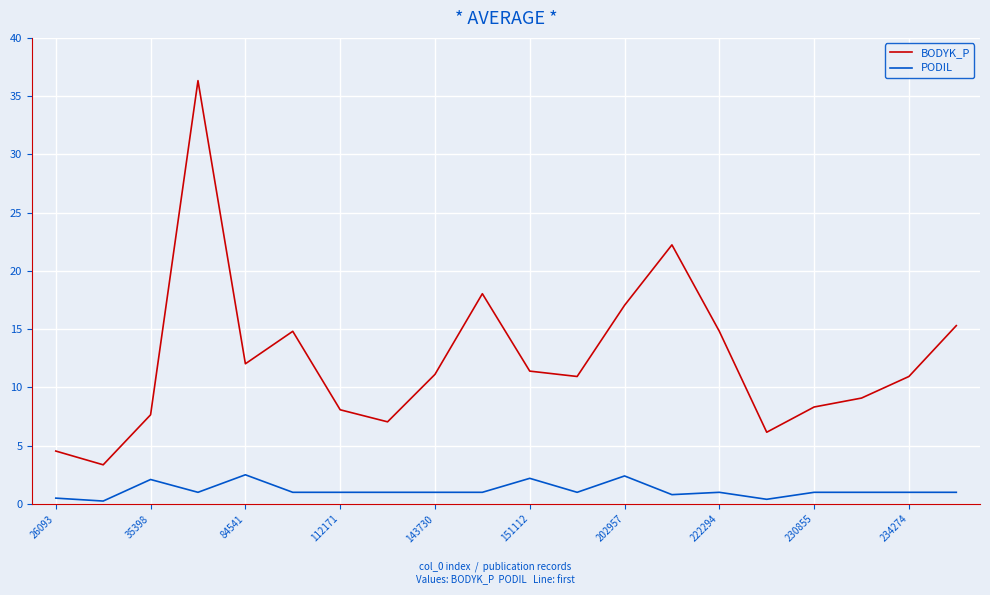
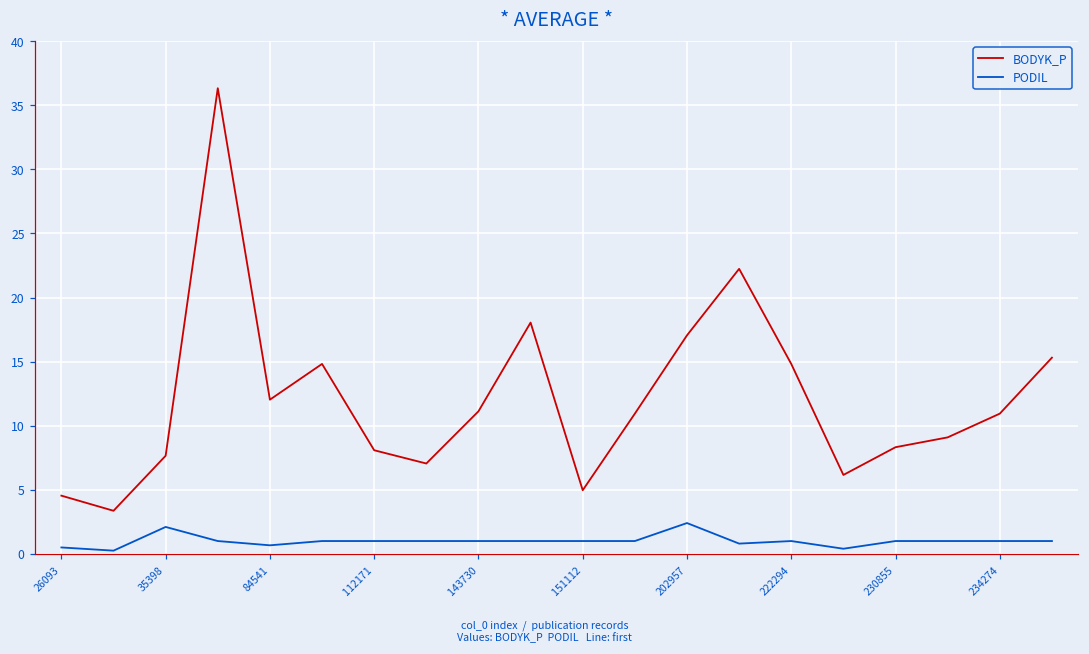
  {
    "BODYK_P": {
      "26093": 4.5,
      "35398": 7.7,
      "84541": 12.0,
      "112171": 8.1,
      "143730": 11.1,
-     "151112": 11.4,
+     "151112": 5.0,
      "202957": 17.0,
      "222294": 14.8,
      "230855": 8.3,
      "234274": 10.9
    },
    "PODIL": {
      "26093": 0.5,
      "35398": 2.1,
-     "84541": 2.5,
+     "84541": 0.7,
      "112171": 1.0,
      "143730": 1.0,
-     "151112": 2.2,
+     "151112": 1.0,
      "202957": 2.4,
      "222294": 1.0,
      "230855": 1.0,
      "234274": 1.0
    }
  }
